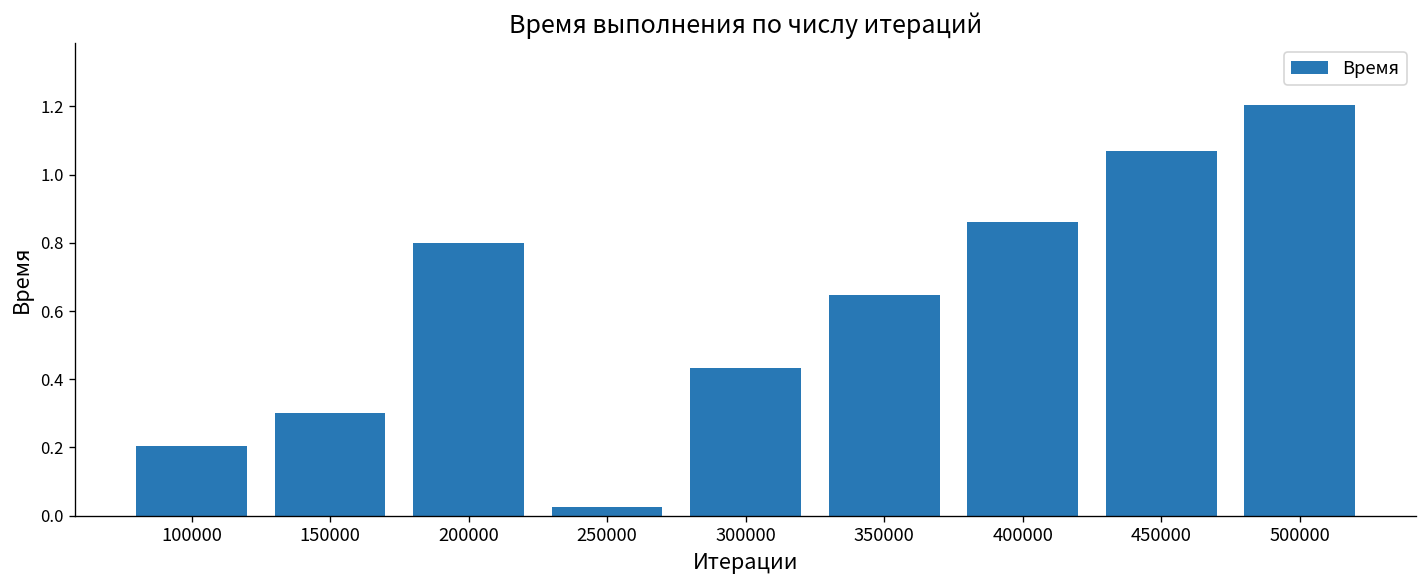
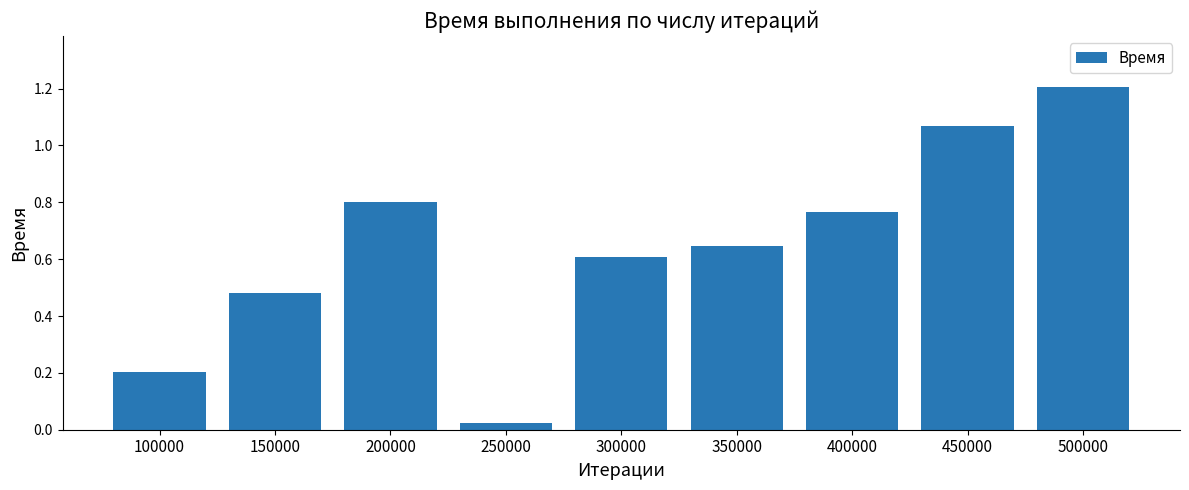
  {
    "100000": 0.20,
-   "150000": 0.30,
+   "150000": 0.48,
    "200000": 0.80,
    "250000": 0.02,
-   "300000": 0.43,
+   "300000": 0.61,
    "350000": 0.65,
-   "400000": 0.86,
+   "400000": 0.77,
    "450000": 1.07,
    "500000": 1.21
  }
